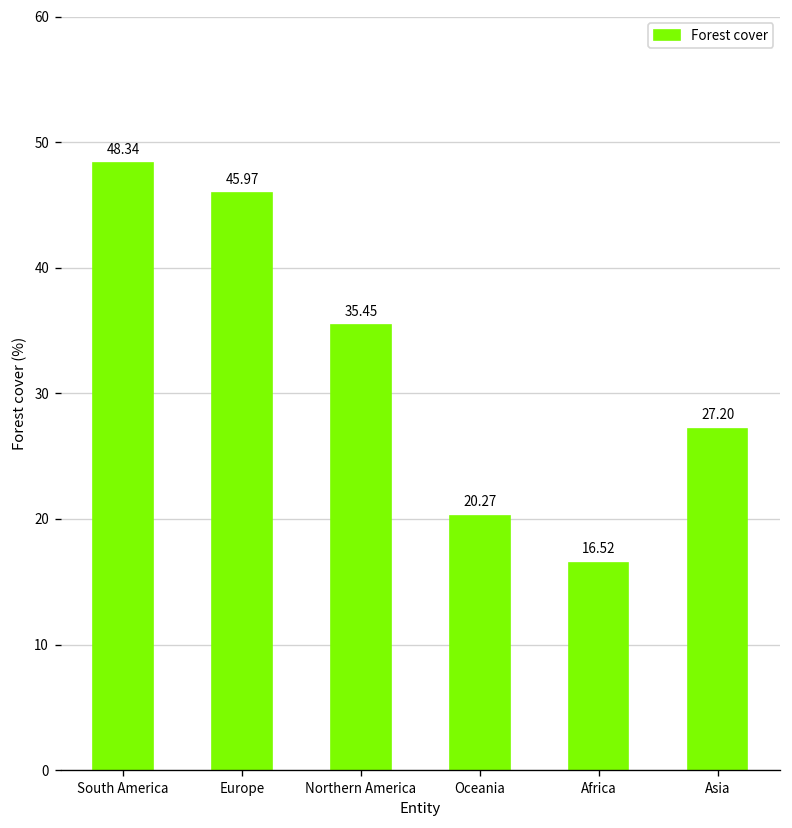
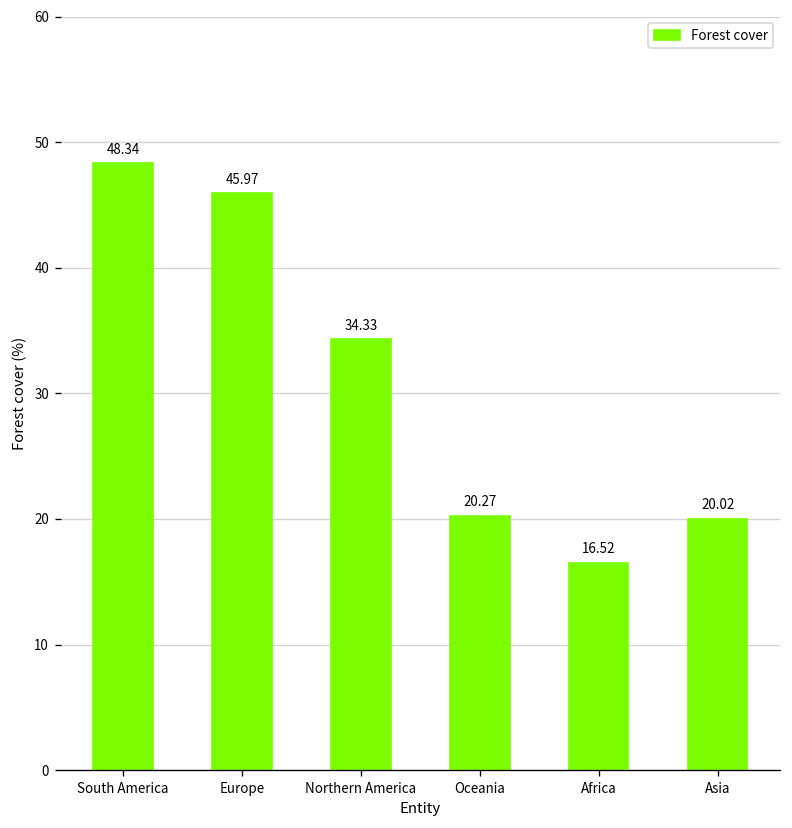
  {
    "South America": 48.34,
    "Europe": 45.97,
-   "Northern America": 35.45,
+   "Northern America": 34.33,
    "Oceania": 20.27,
    "Africa": 16.52,
-   "Asia": 27.20
+   "Asia": 20.02
  }
